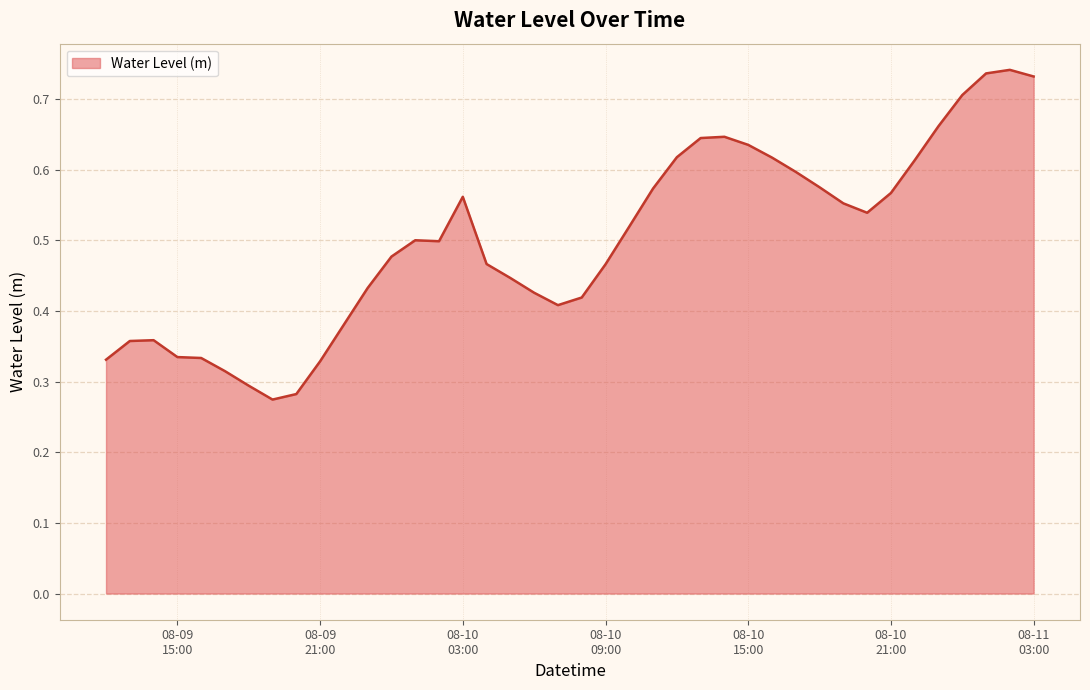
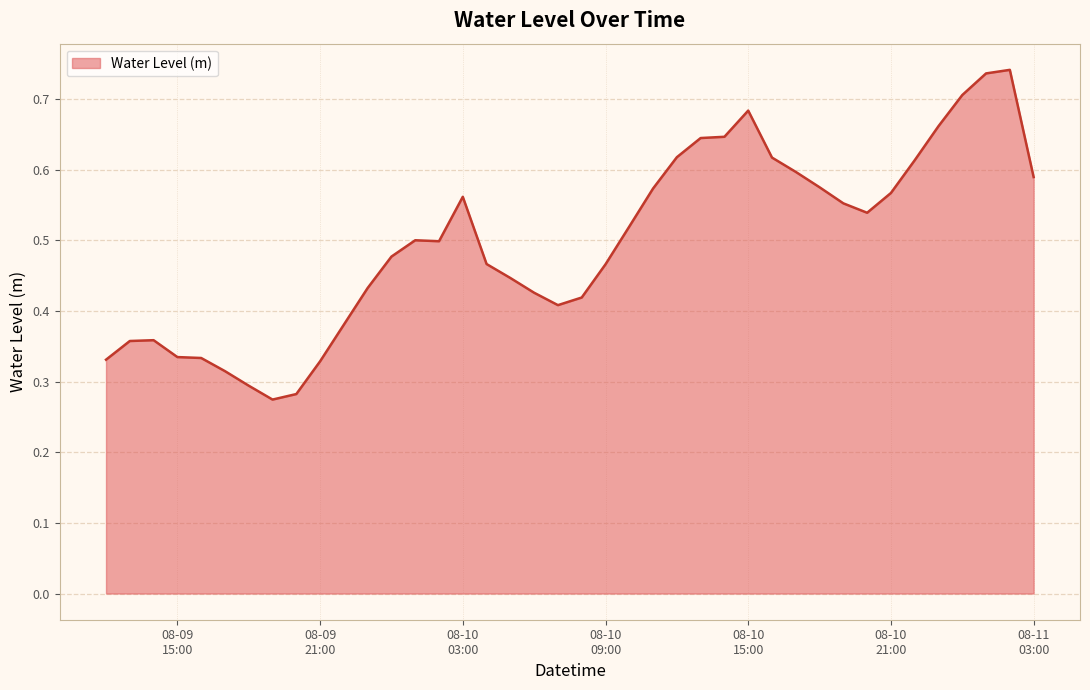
  {
    "08-09 15:00": 0.33,
    "08-09 21:00": 0.33,
    "08-10 03:00": 0.56,
    "08-10 09:00": 0.47,
-   "08-10 15:00": 0.64,
+   "08-10 15:00": 0.68,
    "08-10 21:00": 0.57,
-   "08-11 03:00": 0.73
+   "08-11 03:00": 0.59
  }
